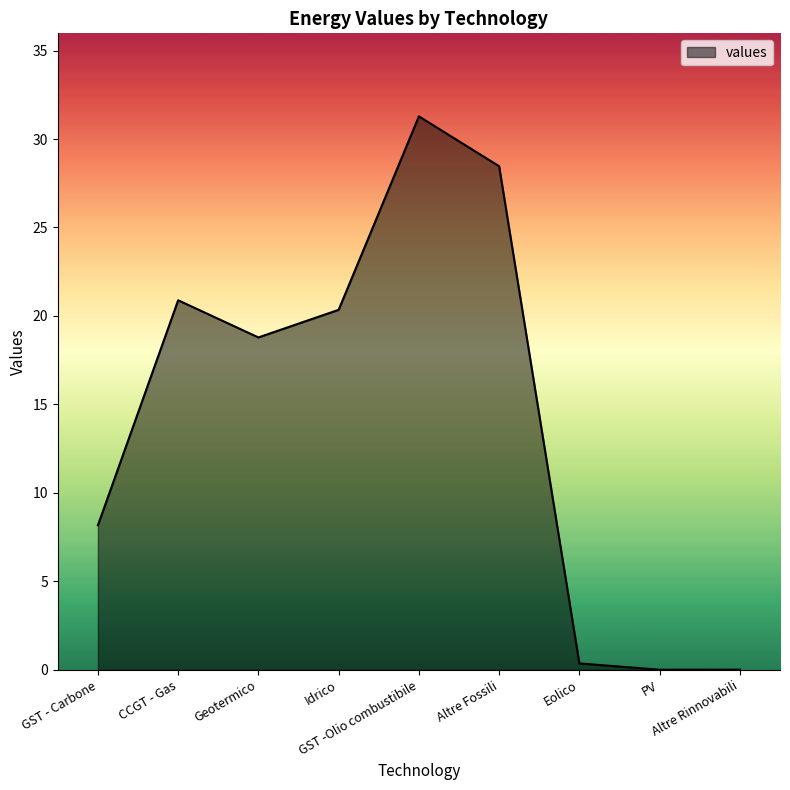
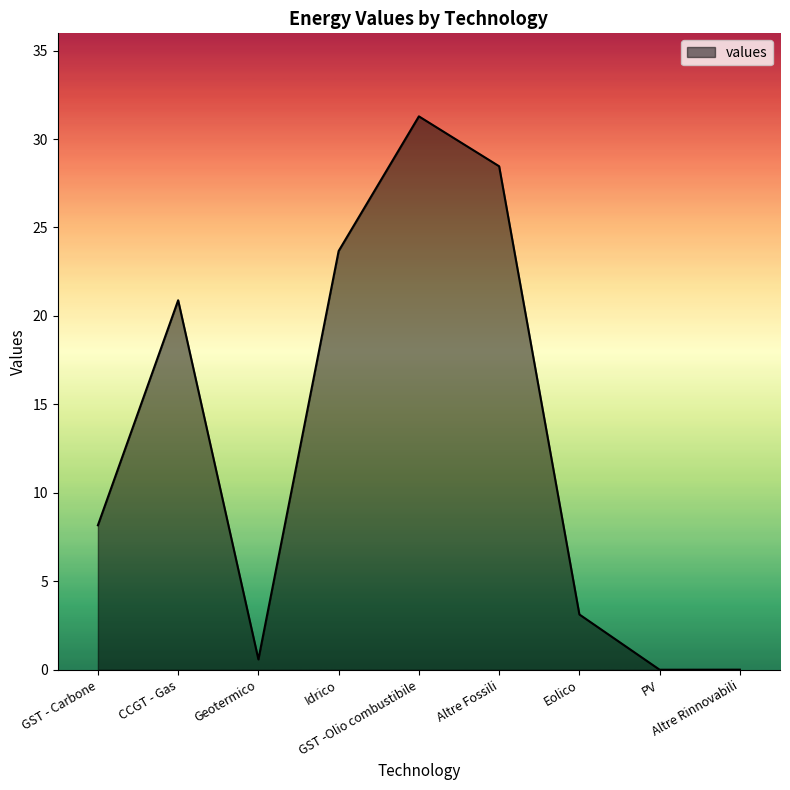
  {
    "GST - Carbone": 8.2,
    "CCGT - Gas": 20.9,
-   "Geotermico": 18.8,
-   "Idrico": 20.3,
+   "Geotermico": 0.6,
+   "Idrico": 23.7,
    "GST -Olio combustibile": 31.3,
    "Altre Fossili": 28.5,
-   "Eolico": 0.4,
+   "Eolico": 3.1,
    "PV": 0.0,
    "Altre Rinnovabili": 0.0
  }
